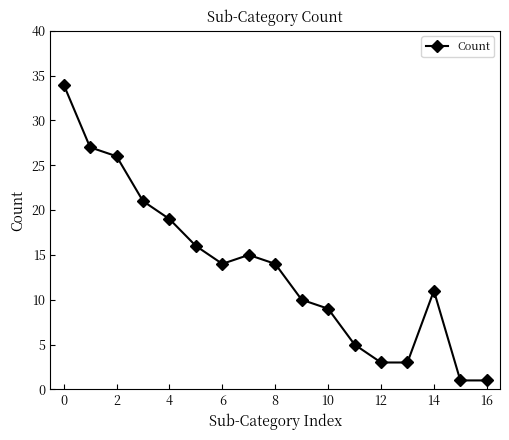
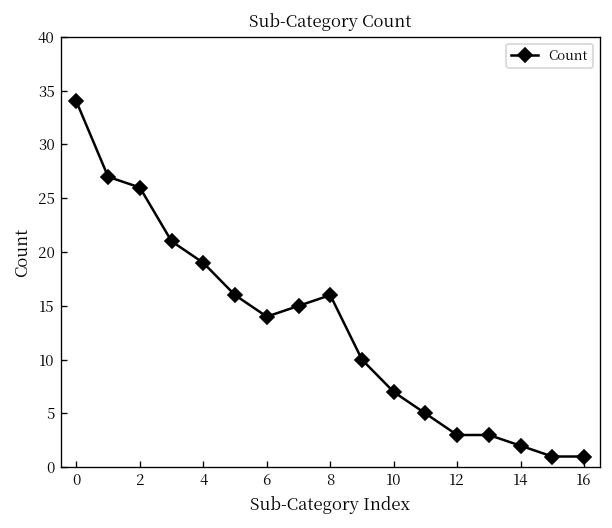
  {
    "0": 34,
    "2": 26,
    "4": 19,
    "6": 14,
-   "8": 14,
-   "10": 9,
+   "8": 16,
+   "10": 7,
    "12": 3,
-   "14": 11,
+   "14": 2,
    "16": 1
  }
